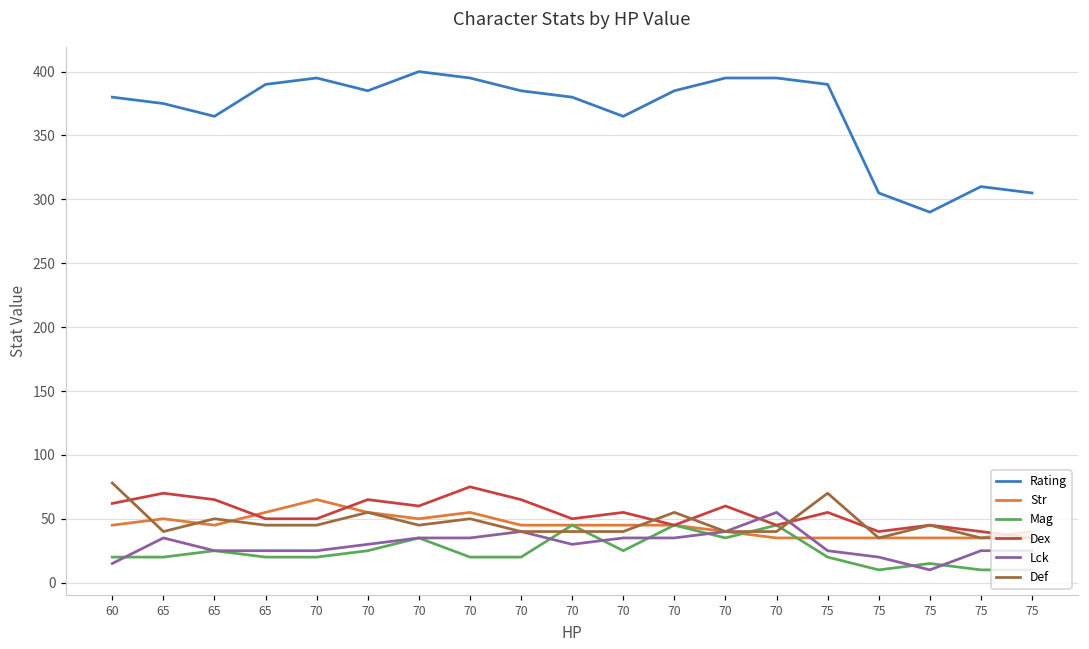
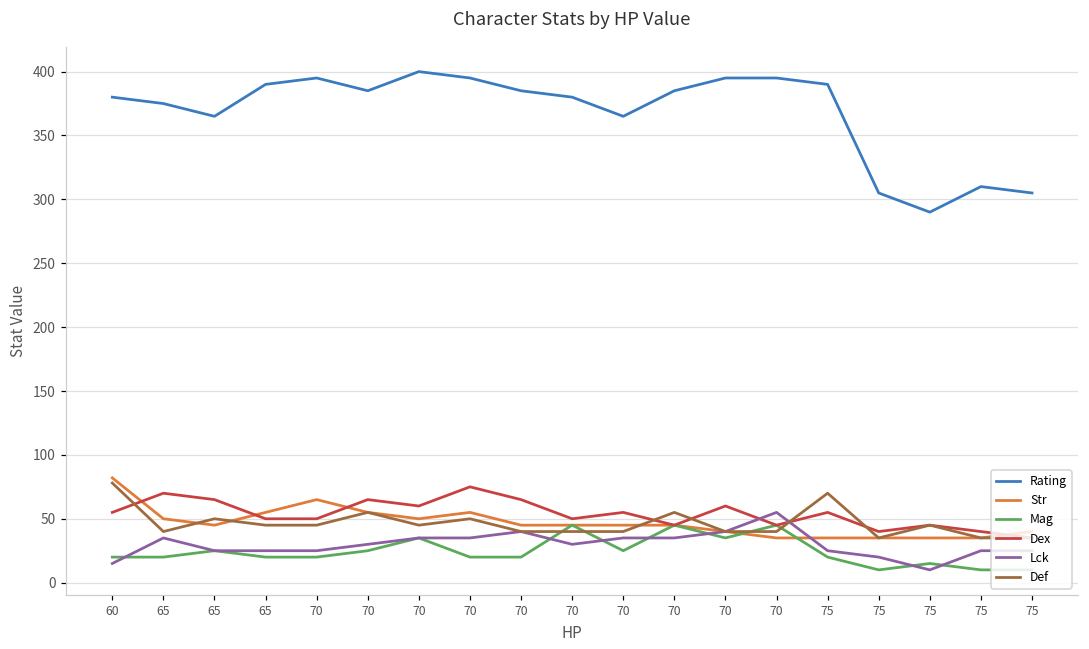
  {
    "Rating": {
      "60": 380
    },
    "Str": {
-     "60": 45
+     "60": 82
    },
    "Mag": {
      "60": 20
    },
    "Dex": {
-     "60": 62
+     "60": 55
    },
    "Lck": {
      "60": 15
    },
    "Def": {
      "60": 78
    }
  }
